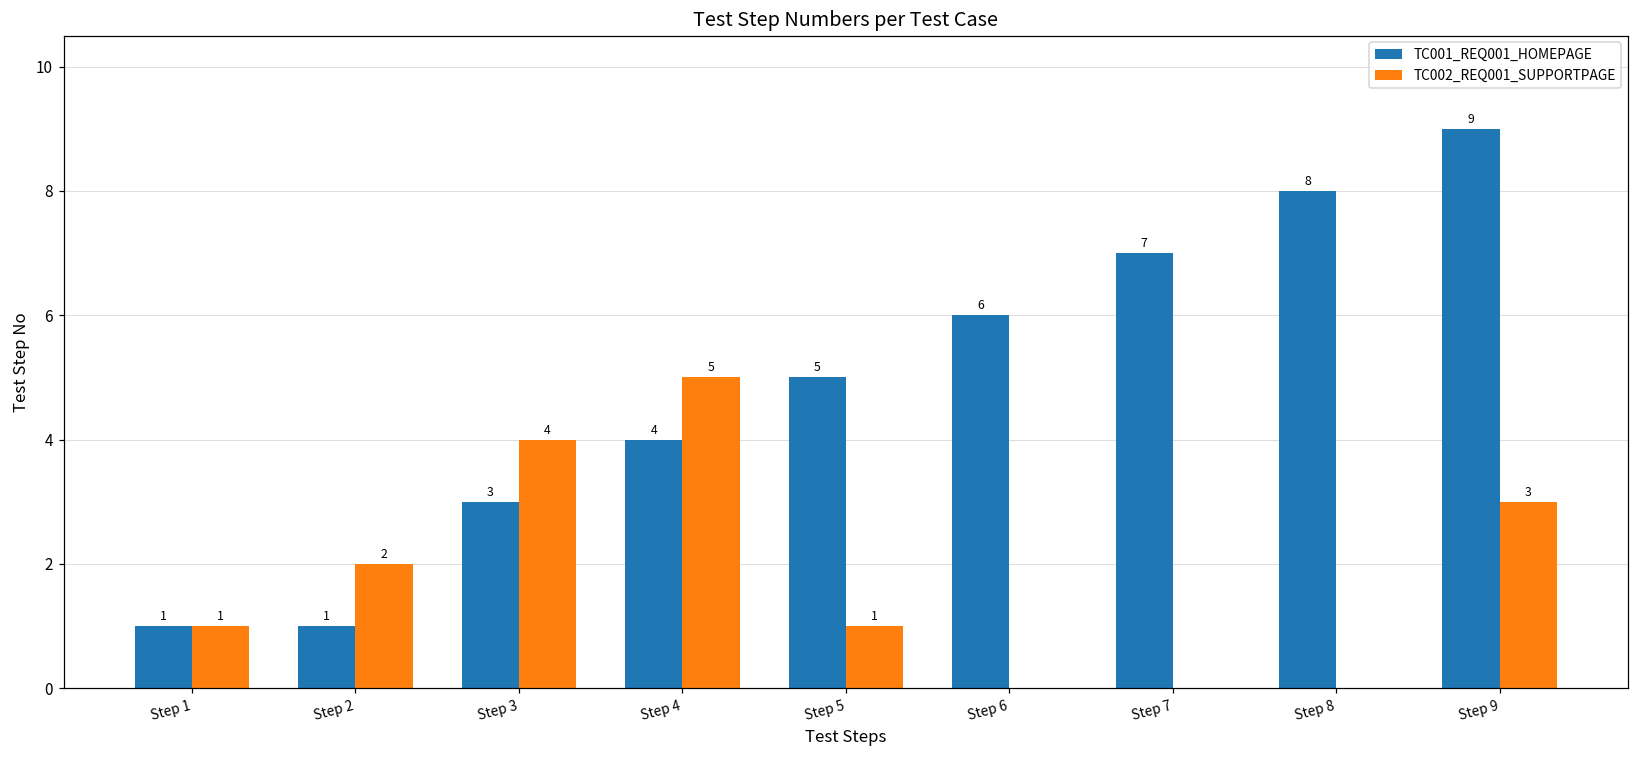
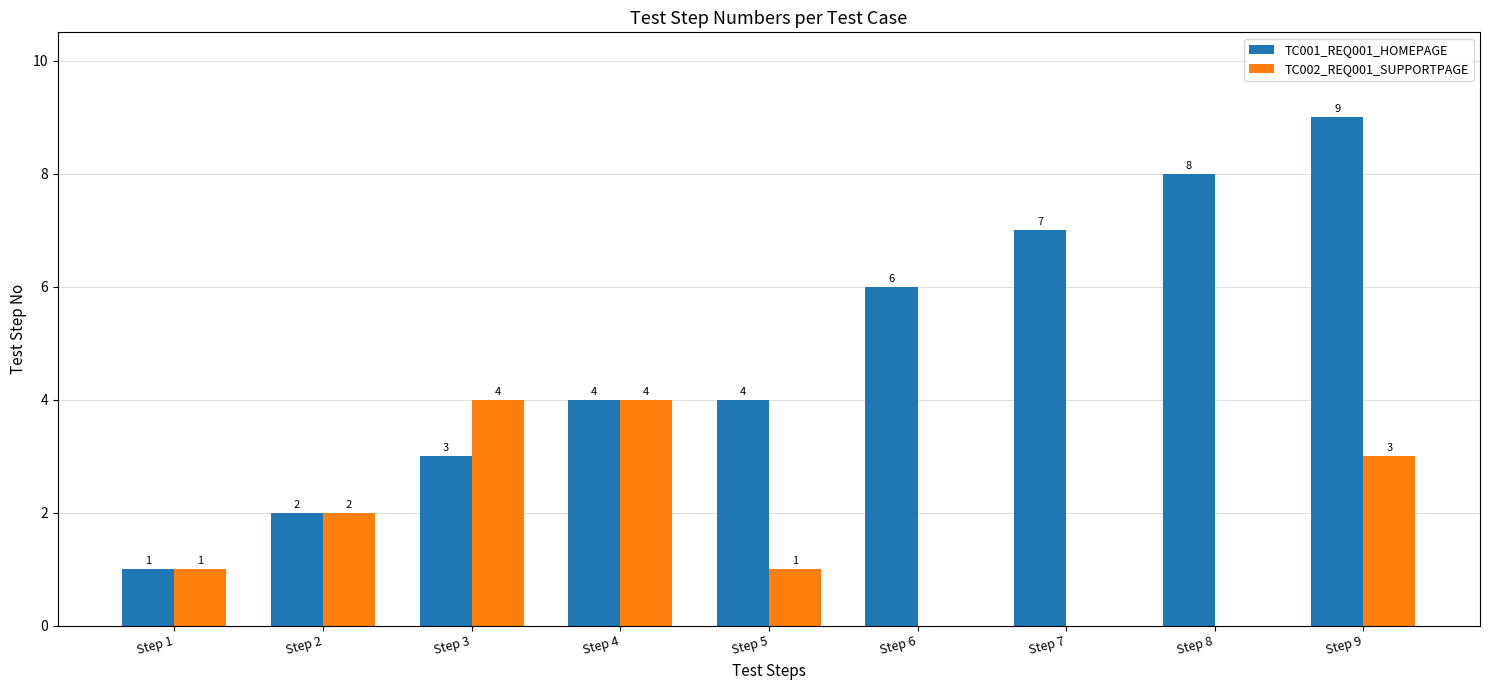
  {
    "TC001_REQ001_HOMEPAGE": {
      "Step 1": 1,
-     "Step 2": 1,
+     "Step 2": 2,
      "Step 3": 3,
      "Step 4": 4,
-     "Step 5": 5,
+     "Step 5": 4,
      "Step 6": 6,
      "Step 7": 7,
      "Step 8": 8,
      "Step 9": 9
    },
    "TC002_REQ001_SUPPORTPAGE": {
      "Step 1": 1,
      "Step 2": 2,
      "Step 3": 4,
-     "Step 4": 5,
+     "Step 4": 4,
      "Step 5": 1,
      "Step 9": 3
    }
  }
